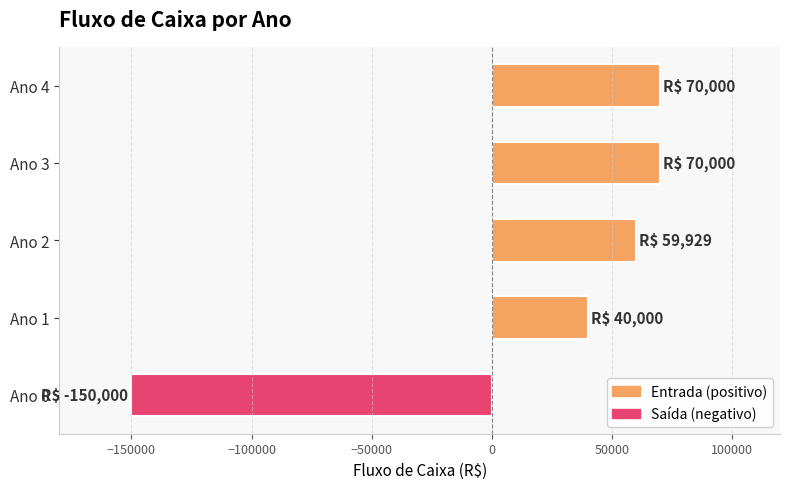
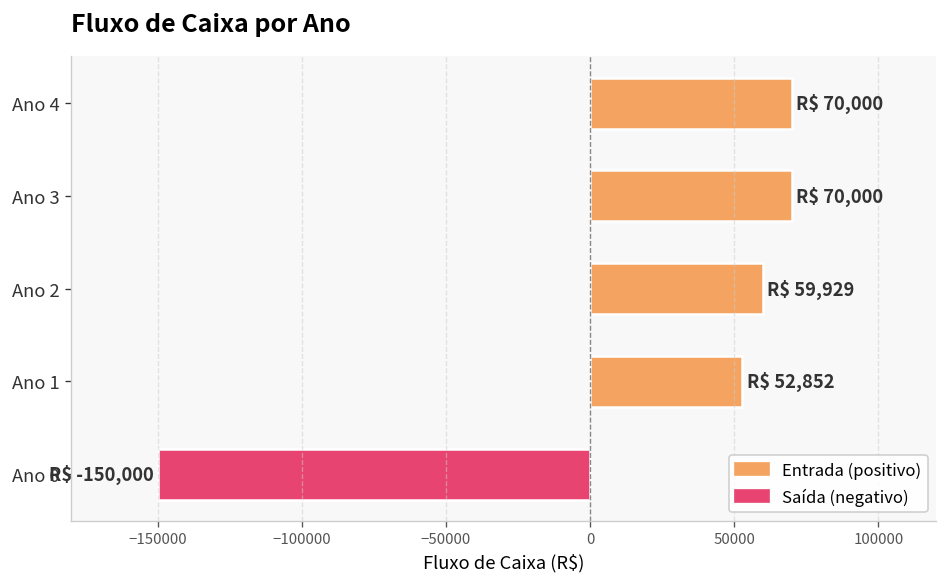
  {
    "Ano 4": "70,000",
    "Ano 3": "70,000",
    "Ano 2": "59,929",
-   "Ano 1": "40,000",
+   "Ano 1": "52,852",
    "Ano 0": "-150,000"
  }
